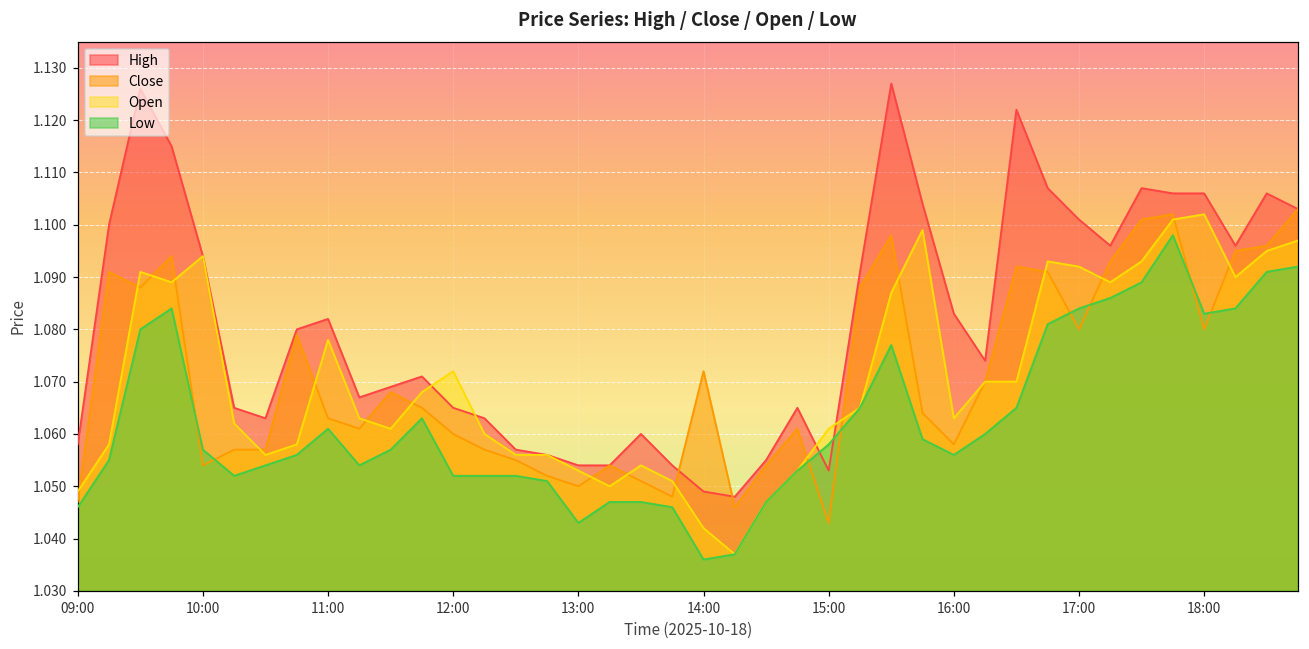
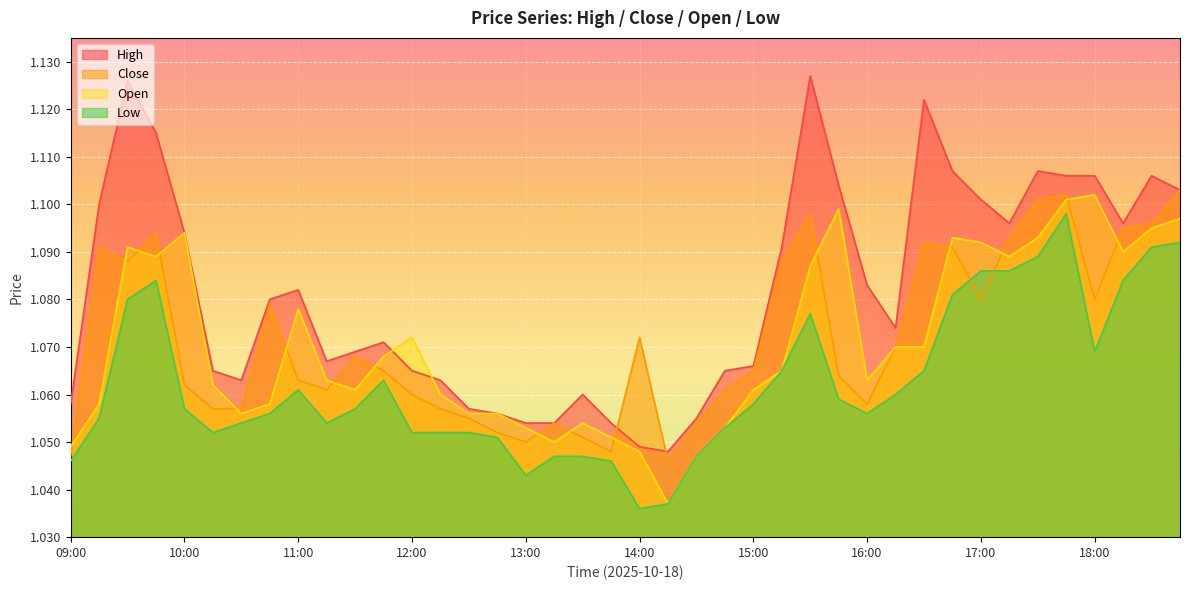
  {
    "High": {
      "09:00": 1.058,
      "11:00": 1.082,
      "12:00": 1.065,
      "13:00": 1.054,
      "14:00": 1.049,
-     "15:00": 1.053,
+     "15:00": 1.066,
      "16:00": 1.083,
      "17:00": 1.101,
      "18:00": 1.106
    },
    "Close": {
      "09:00": 1.047,
-     "10:00": 1.054,
+     "10:00": 1.062,
      "11:00": 1.063,
      "12:00": 1.060,
      "13:00": 1.050,
      "14:00": 1.072,
-     "15:00": 1.043,
+     "15:00": 1.065,
      "16:00": 1.058,
      "17:00": 1.080,
      "18:00": 1.080
    },
    "Open": {
      "09:00": 1.049,
      "11:00": 1.078,
      "12:00": 1.072,
      "13:00": 1.053,
-     "14:00": 1.042,
+     "14:00": 1.048,
      "15:00": 1.061,
      "16:00": 1.063,
      "17:00": 1.092,
      "18:00": 1.102
    },
    "Low": {
      "09:00": 1.046,
      "10:00": 1.057,
      "11:00": 1.061,
      "12:00": 1.052,
      "13:00": 1.043,
      "14:00": 1.036,
      "15:00": 1.058,
      "16:00": 1.056,
-     "17:00": 1.084,
-     "18:00": 1.083
+     "17:00": 1.086,
+     "18:00": 1.069
    }
  }
